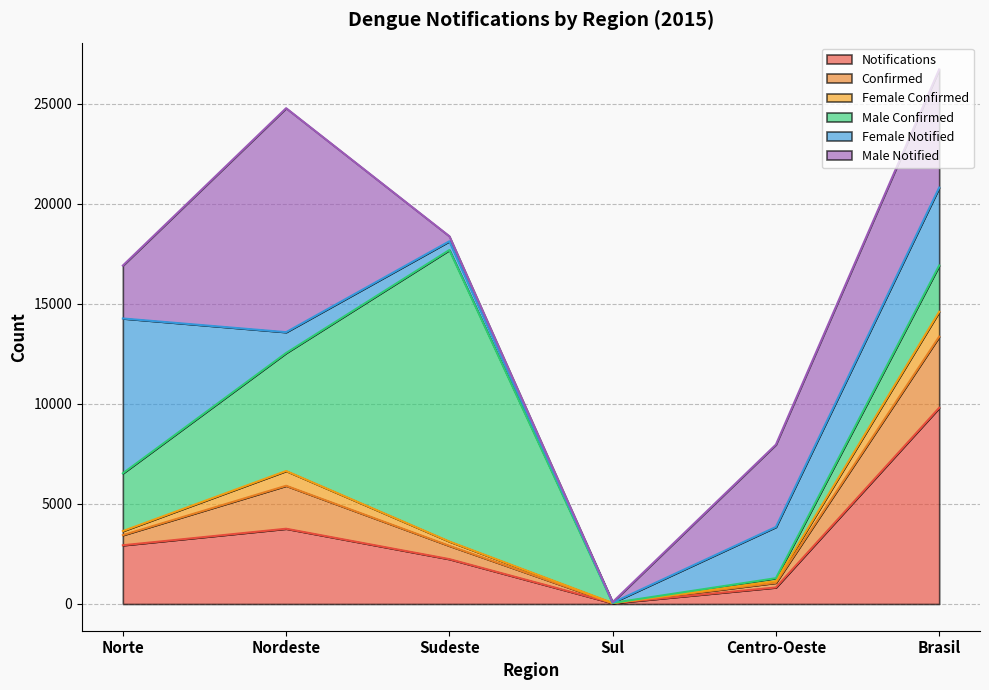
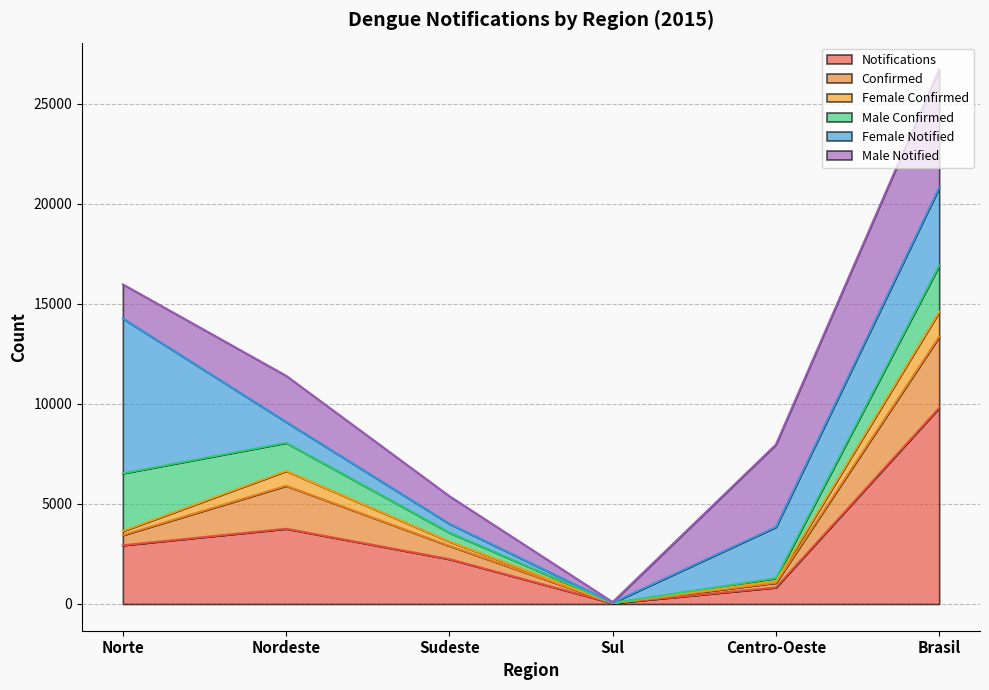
  {
    "Male Confirmed": {
      "Norte": 2900,
-     "Nordeste": 5900,
-     "Sudeste": 14600,
+     "Nordeste": 1400,
+     "Sudeste": 400,
      "Centro-Oeste": 100,
      "Brasil": 2300
    },
    "Female Notified": {
      "Norte": 7700,
      "Nordeste": 1000,
      "Sudeste": 400,
      "Centro-Oeste": 2600,
      "Brasil": 3900
    },
    "Male Notified": {
-     "Norte": 2600,
-     "Nordeste": 11200,
-     "Sudeste": 300,
+     "Norte": 1700,
+     "Nordeste": 2300,
+     "Sudeste": 1400,
      "Centro-Oeste": 4100
    }
  }
